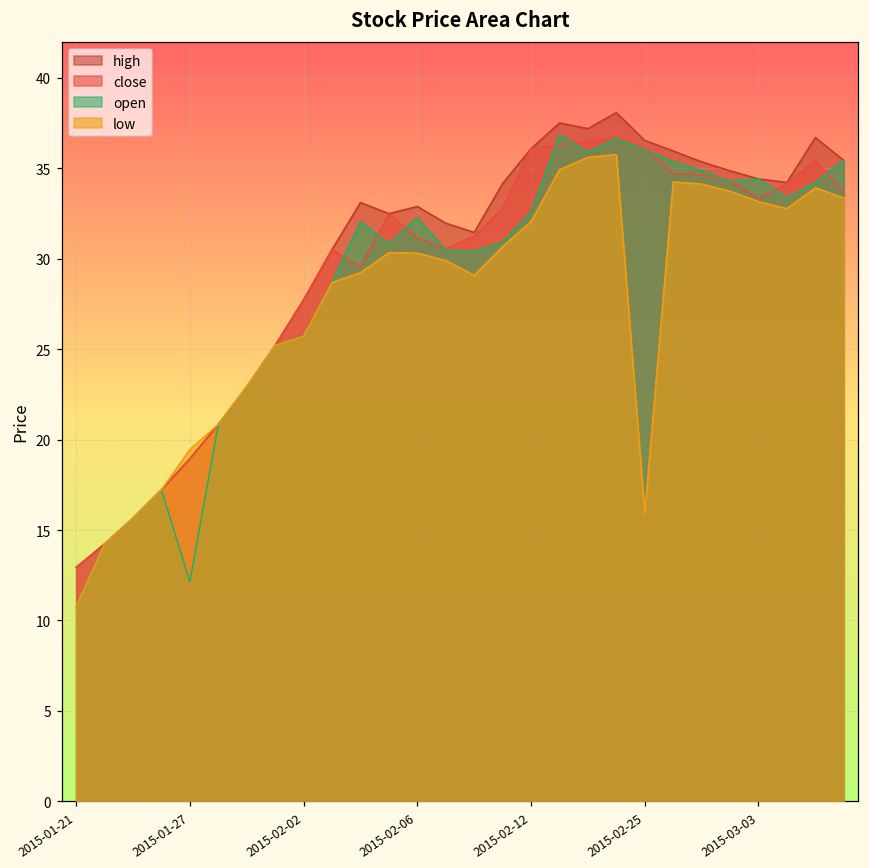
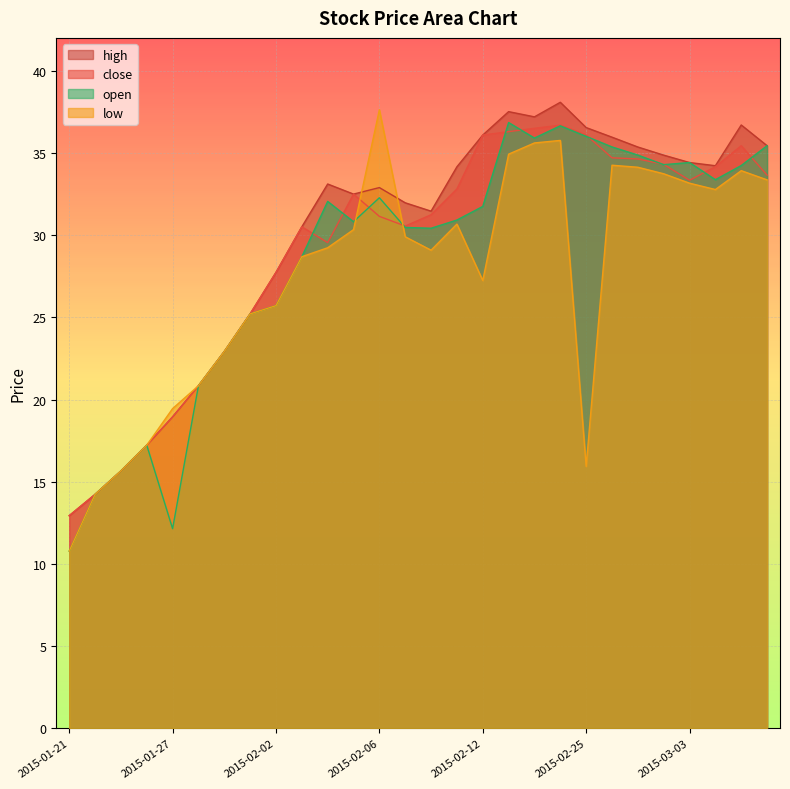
  {
    "open": {
      "2015-01-27": 12.1,
      "2015-02-06": 32.3,
-     "2015-02-12": 32.6
+     "2015-02-12": 31.7
    },
    "low": {
      "2015-01-27": 19.5,
-     "2015-02-06": 30.3,
-     "2015-02-12": 32.1,
+     "2015-02-06": 37.6,
+     "2015-02-12": 27.2,
      "2015-02-25": 15.9,
      "2015-03-03": 33.2
    }
  }
